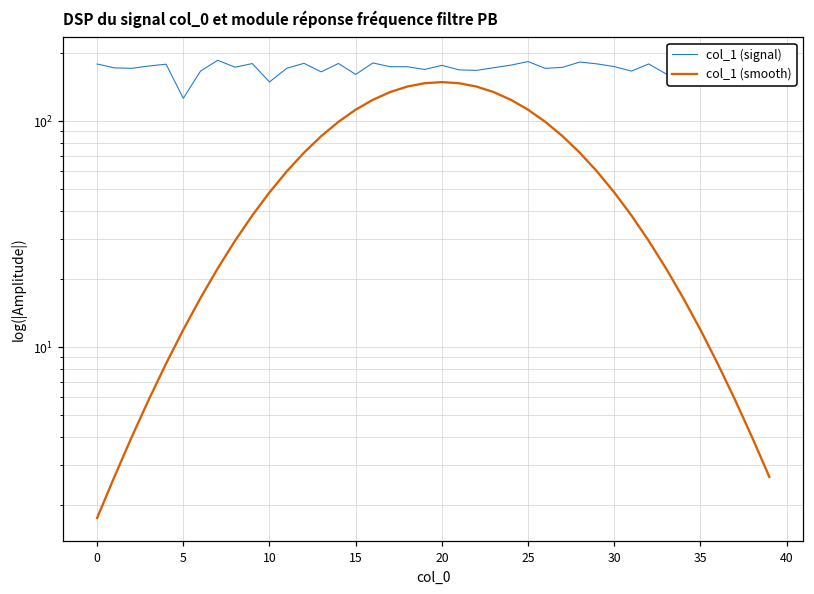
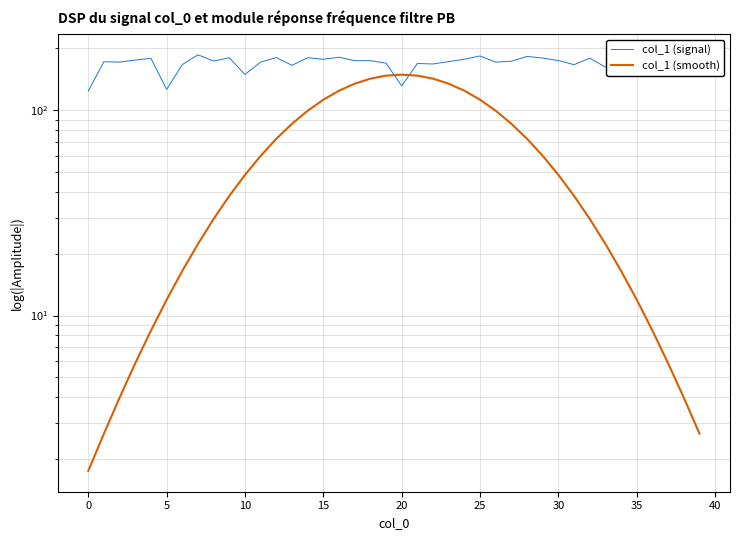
  {
    "col_1 (signal)": {
-     "0": 180,
+     "0": 120,
      "5": 130,
      "10": 150,
-     "15": 160,
-     "20": 180,
+     "15": 180,
+     "20": 130,
      "25": 180,
      "30": 170
    },
    "col_1 (smooth)": {
      "0": 1.8,
      "5": 12,
      "10": 48,
      "15": 110,
      "20": 150,
      "25": 110,
      "30": 48,
      "35": 12
    }
  }
